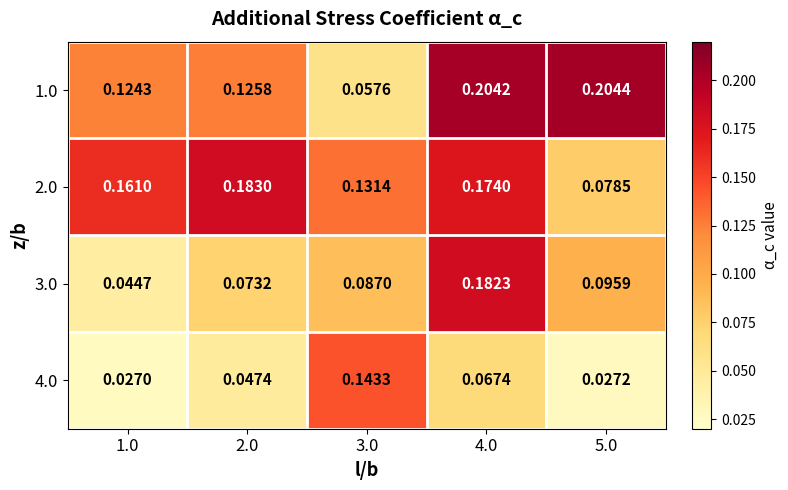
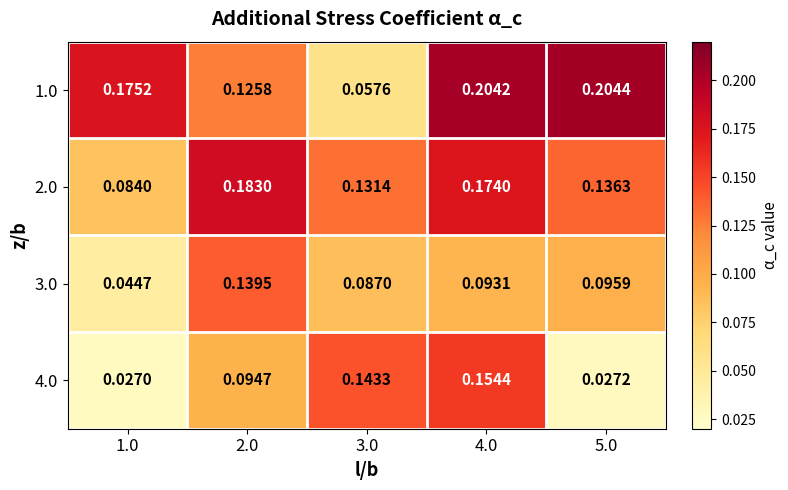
  {
    "1.0": {
-     "1.0": 0.1243,
+     "1.0": 0.1752,
      "2.0": 0.1258,
      "3.0": 0.0576,
      "4.0": 0.2042,
      "5.0": 0.2044
    },
    "2.0": {
-     "1.0": 0.1610,
+     "1.0": 0.0840,
      "2.0": 0.1830,
      "3.0": 0.1314,
      "4.0": 0.1740,
-     "5.0": 0.0785
+     "5.0": 0.1363
    },
    "3.0": {
      "1.0": 0.0447,
-     "2.0": 0.0732,
+     "2.0": 0.1395,
      "3.0": 0.0870,
-     "4.0": 0.1823,
+     "4.0": 0.0931,
      "5.0": 0.0959
    },
    "4.0": {
      "1.0": 0.0270,
-     "2.0": 0.0474,
+     "2.0": 0.0947,
      "3.0": 0.1433,
-     "4.0": 0.0674,
+     "4.0": 0.1544,
      "5.0": 0.0272
    }
  }
